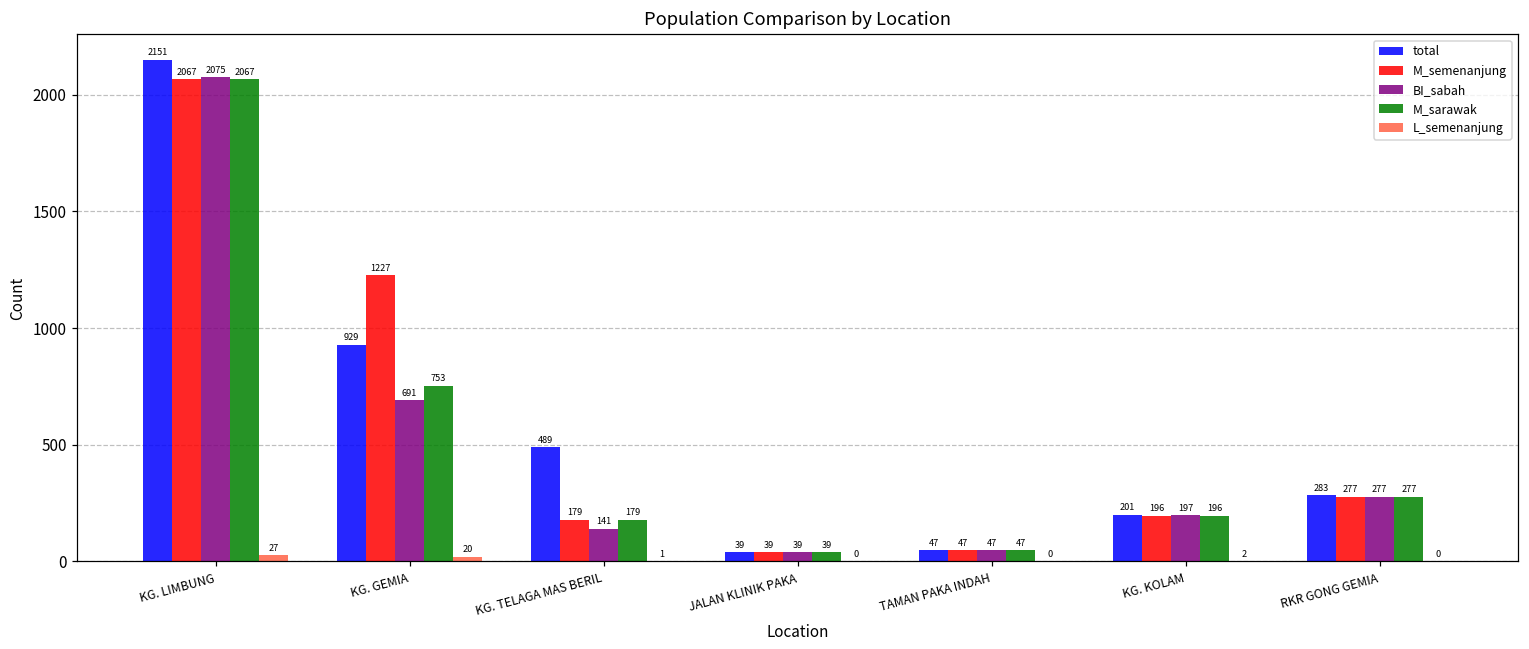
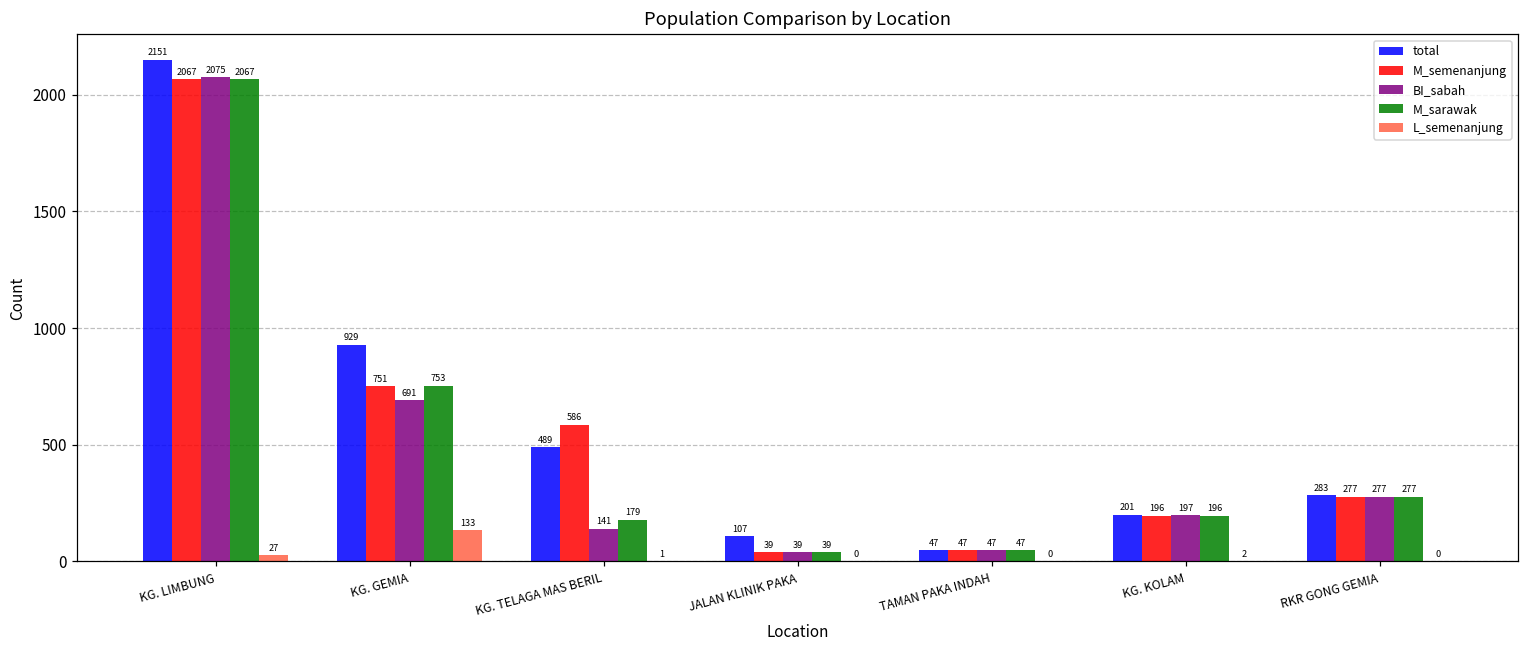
  {
    "total": {
      "KG. LIMBUNG": 2151,
      "KG. GEMIA": 929,
      "KG. TELAGA MAS BERIL": 489,
-     "JALAN KLINIK PAKA": 39,
+     "JALAN KLINIK PAKA": 107,
      "TAMAN PAKA INDAH": 47,
      "KG. KOLAM": 201,
      "RKR GONG GEMIA": 283
    },
    "M_semenanjung": {
      "KG. LIMBUNG": 2067,
-     "KG. GEMIA": 1227,
-     "KG. TELAGA MAS BERIL": 179,
+     "KG. GEMIA": 751,
+     "KG. TELAGA MAS BERIL": 586,
      "JALAN KLINIK PAKA": 39,
      "TAMAN PAKA INDAH": 47,
      "KG. KOLAM": 196,
      "RKR GONG GEMIA": 277
    },
    "BI_sabah": {
      "KG. LIMBUNG": 2075,
      "KG. GEMIA": 691,
      "KG. TELAGA MAS BERIL": 141,
      "JALAN KLINIK PAKA": 39,
      "TAMAN PAKA INDAH": 47,
      "KG. KOLAM": 197,
      "RKR GONG GEMIA": 277
    },
    "M_sarawak": {
      "KG. LIMBUNG": 2067,
      "KG. GEMIA": 753,
      "KG. TELAGA MAS BERIL": 179,
      "JALAN KLINIK PAKA": 39,
      "TAMAN PAKA INDAH": 47,
      "KG. KOLAM": 196,
      "RKR GONG GEMIA": 277
    },
    "L_semenanjung": {
      "KG. LIMBUNG": 27,
-     "KG. GEMIA": 20,
+     "KG. GEMIA": 133,
      "KG. TELAGA MAS BERIL": 1,
      "JALAN KLINIK PAKA": 0,
      "TAMAN PAKA INDAH": 0,
      "KG. KOLAM": 2,
      "RKR GONG GEMIA": 0
    }
  }
